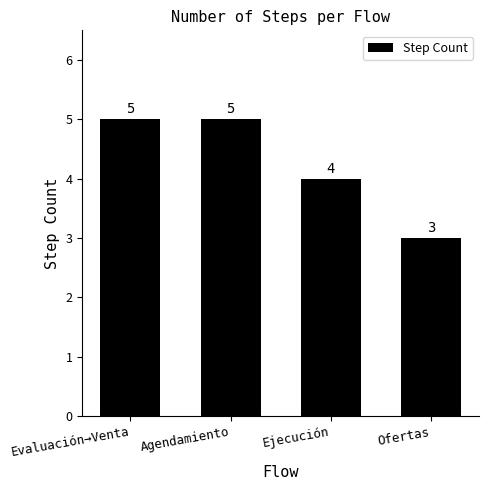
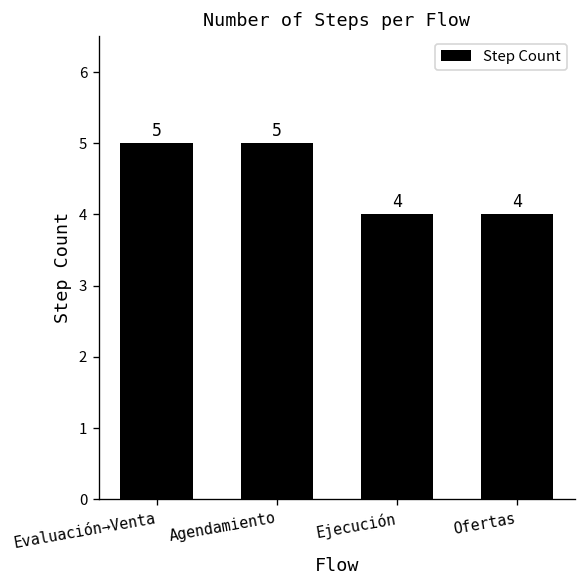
  {
    "Evaluación→Venta": 5,
    "Agendamiento": 5,
    "Ejecución": 4,
-   "Ofertas": 3
+   "Ofertas": 4
  }
